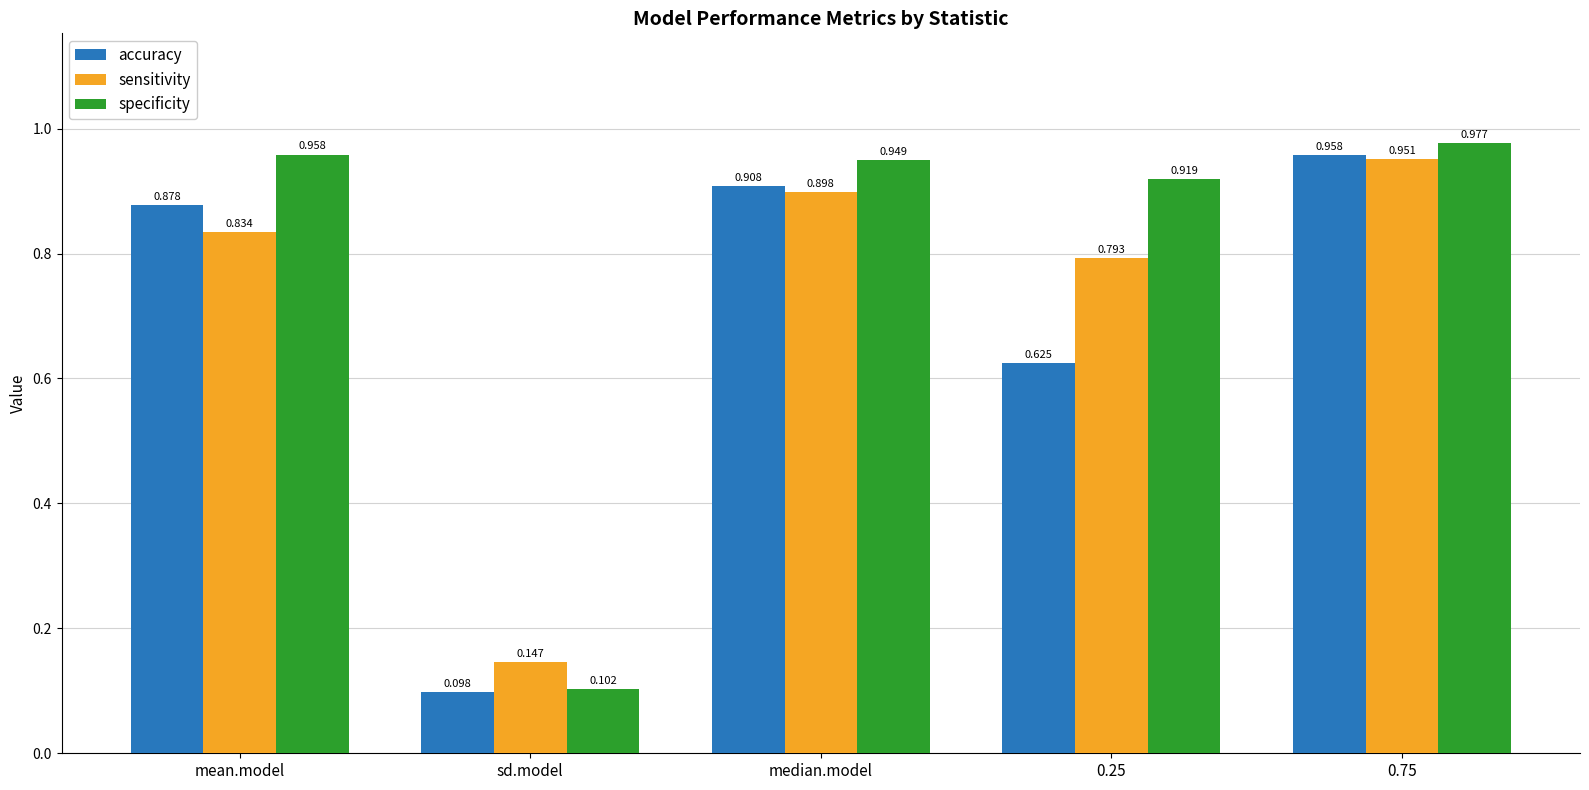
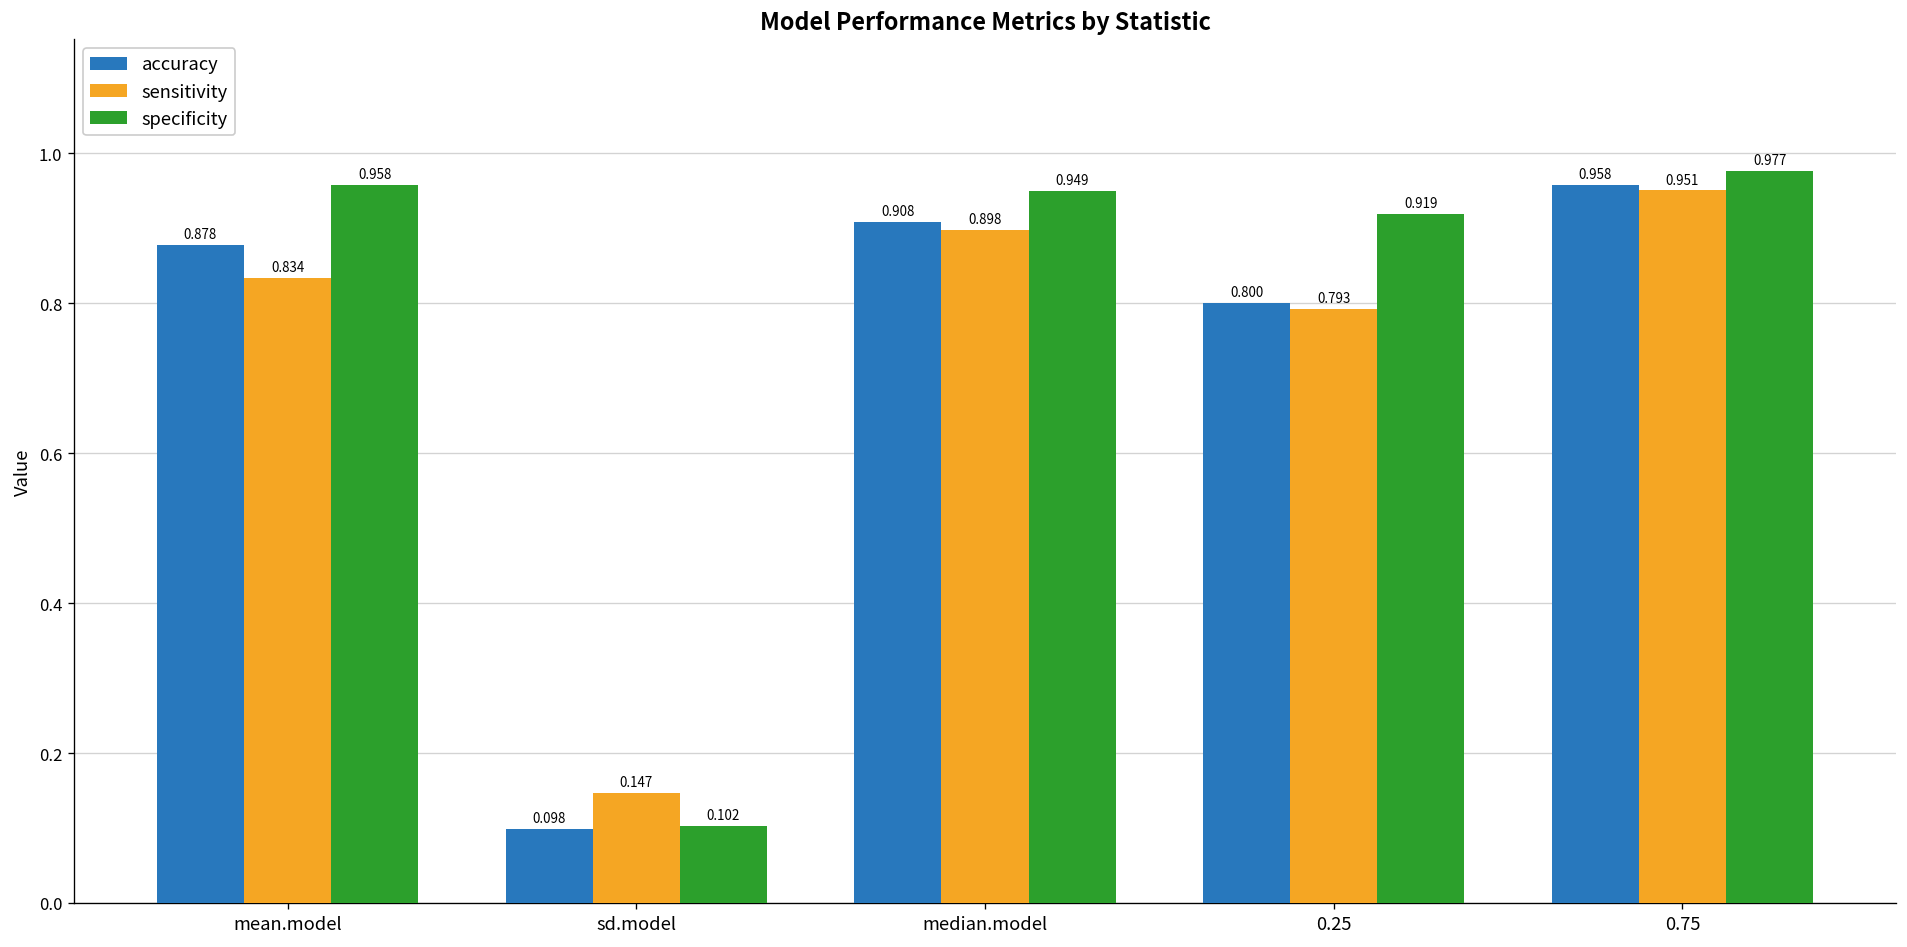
  {
    "accuracy": {
      "mean.model": 0.878,
      "sd.model": 0.098,
      "median.model": 0.908,
-     "0.25": 0.625,
+     "0.25": 0.800,
      "0.75": 0.958
    },
    "sensitivity": {
      "mean.model": 0.834,
      "sd.model": 0.147,
      "median.model": 0.898,
      "0.25": 0.793,
      "0.75": 0.951
    },
    "specificity": {
      "mean.model": 0.958,
      "sd.model": 0.102,
      "median.model": 0.949,
      "0.25": 0.919,
      "0.75": 0.977
    }
  }
